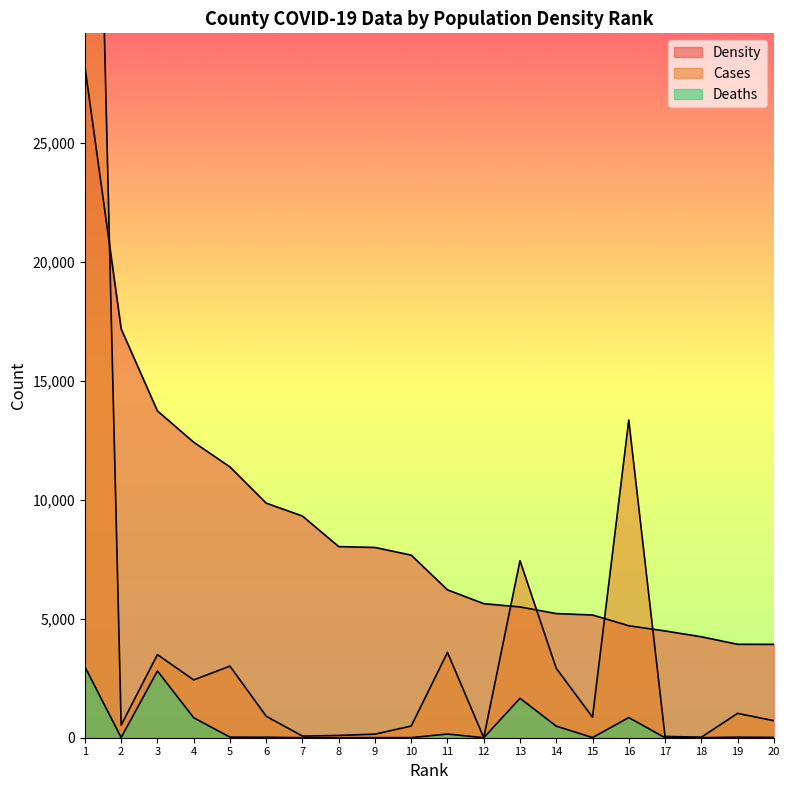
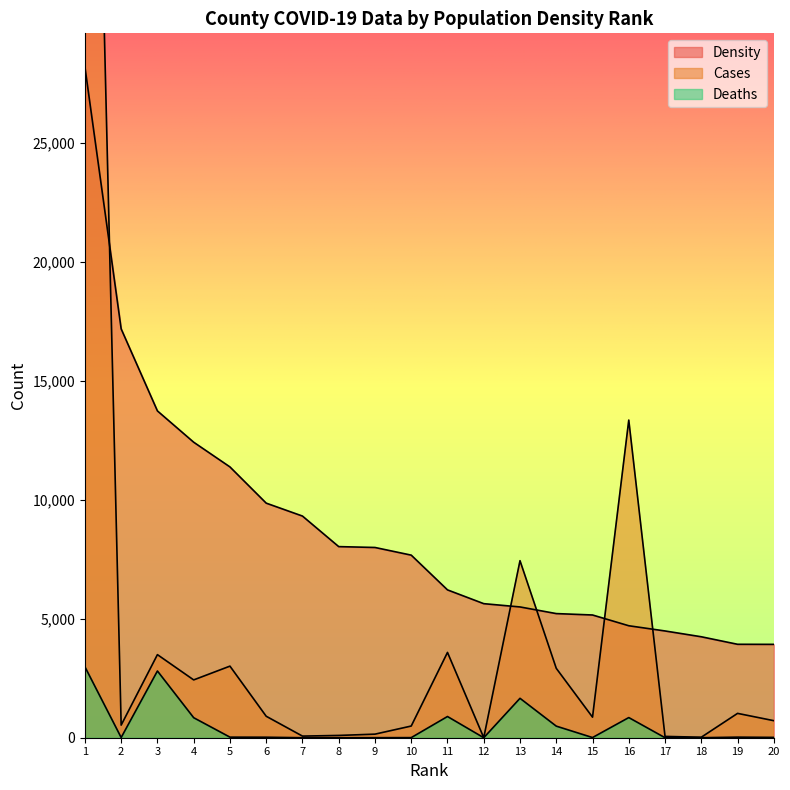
  {
    "Deaths": {
      "1": "3,000",
      "2": "0",
      "3": "2,800",
      "4": "800",
      "5": "0",
      "6": "0",
      "9": "0",
      "10": "0",
-     "11": "200",
+     "11": "900",
      "13": "1,700",
      "14": "500",
      "15": "0",
      "16": "800",
      "19": "0",
      "20": "0"
    }
  }
